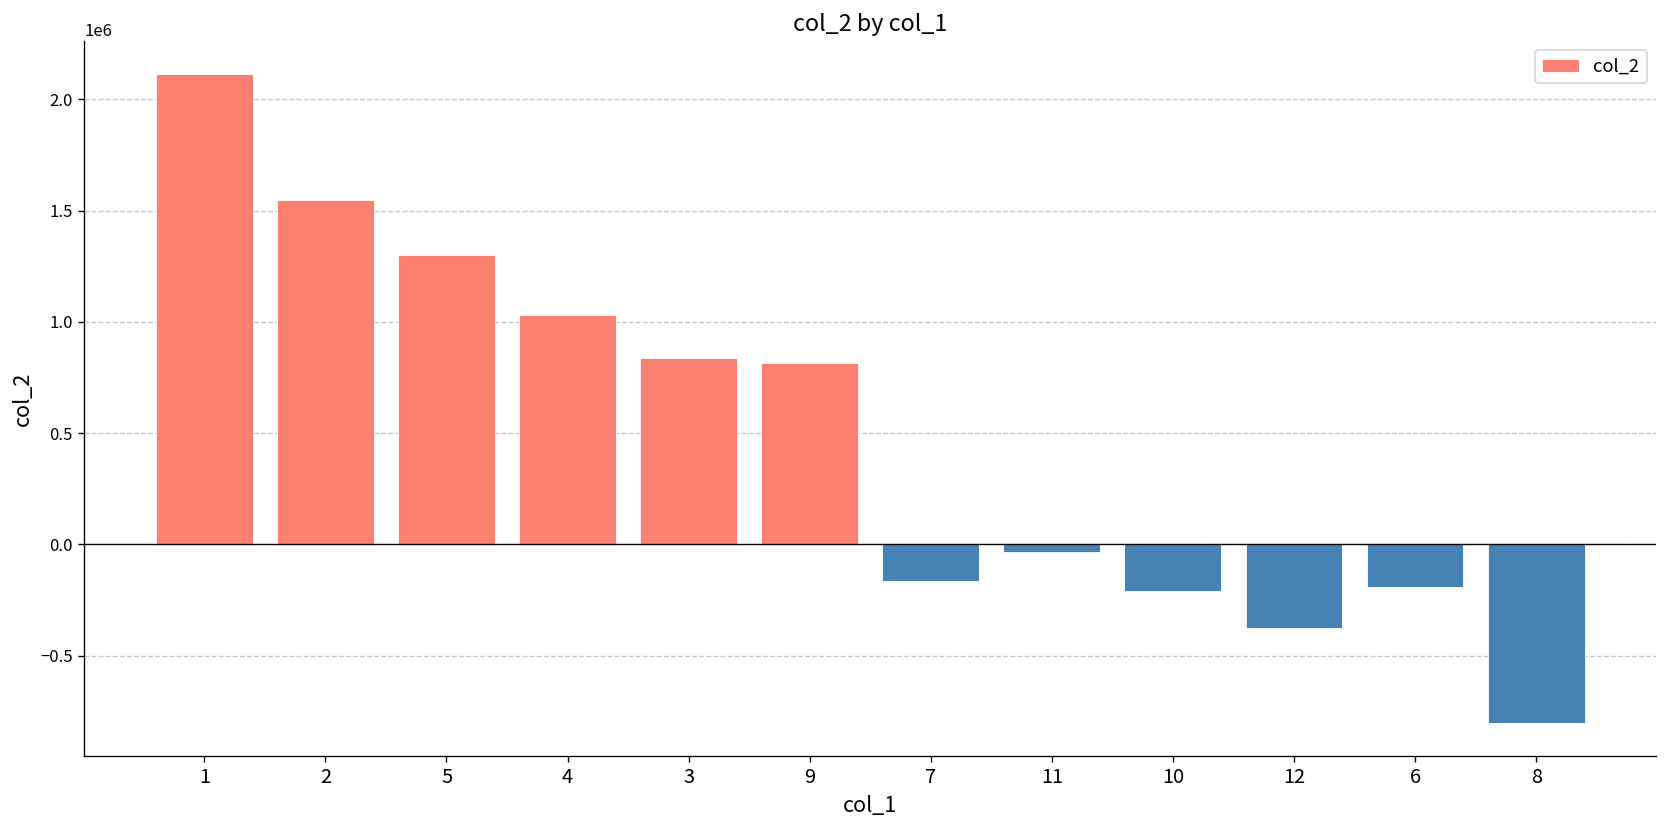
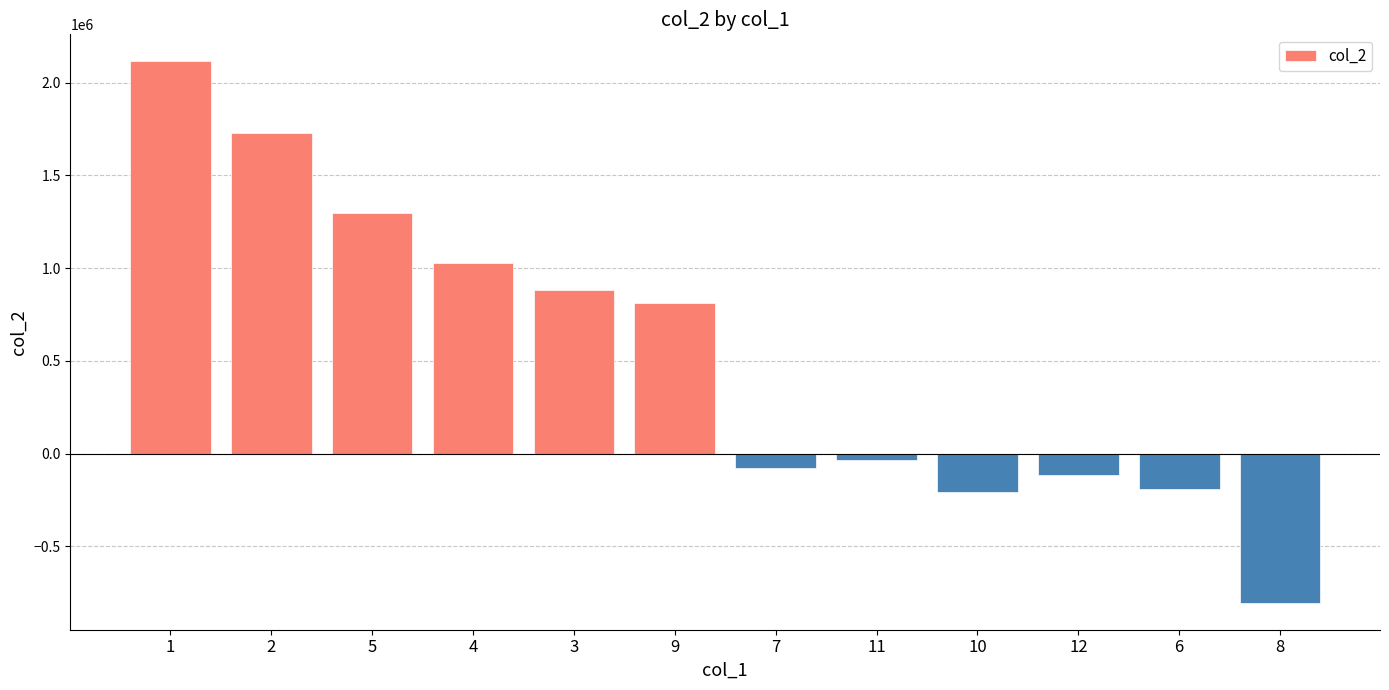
  {
    "1": 2110000,
-   "2": 1550000,
+   "2": 1730000,
    "5": 1300000,
    "4": 1030000,
-   "3": 840000,
+   "3": 880000,
    "9": 810000,
-   "7": -160000,
+   "7": -70000,
    "11": -30000,
    "10": -210000,
-   "12": -380000,
+   "12": -120000,
    "6": -190000,
    "8": -800000
  }
